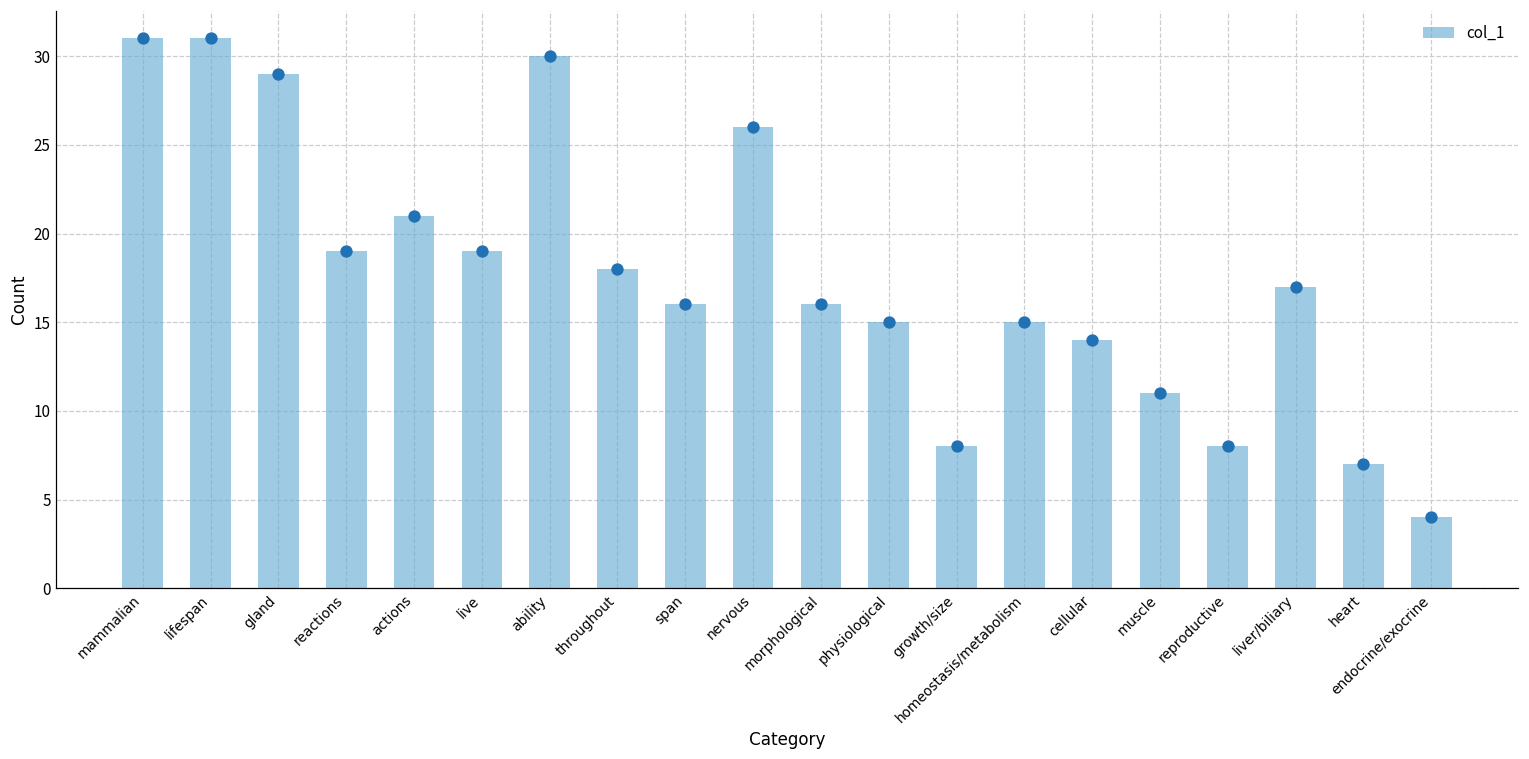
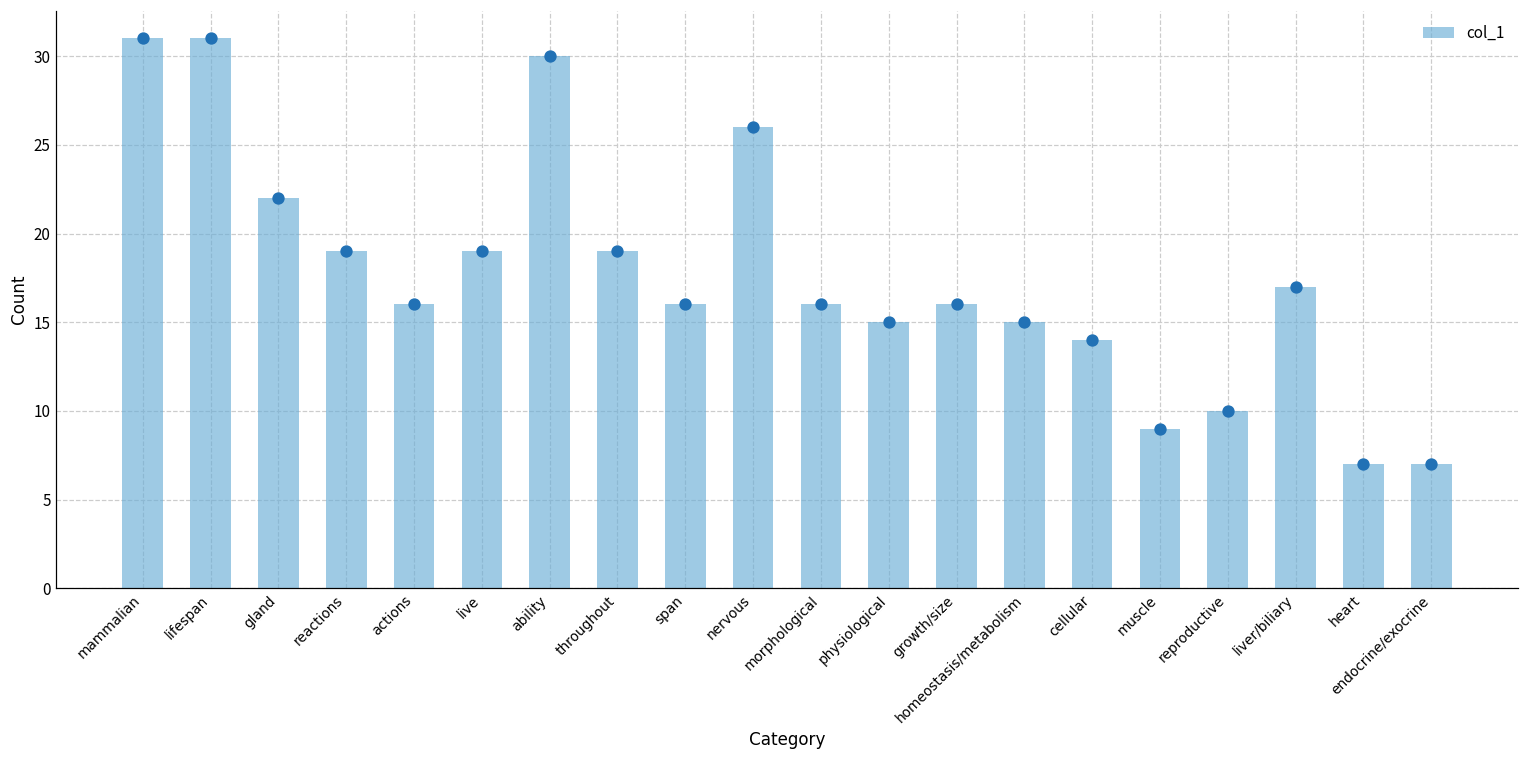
  {
    "col_1": {
      "mammalian": 31,
      "lifespan": 31,
-     "gland": 29,
+     "gland": 22,
      "reactions": 19,
-     "actions": 21,
+     "actions": 16,
      "live": 19,
      "ability": 30,
-     "throughout": 18,
+     "throughout": 19,
      "span": 16,
      "nervous": 26,
      "morphological": 16,
      "physiological": 15,
-     "growth/size": 8,
+     "growth/size": 16,
      "homeostasis/metabolism": 15,
      "cellular": 14,
-     "muscle": 11,
-     "reproductive": 8,
+     "muscle": 9,
+     "reproductive": 10,
      "liver/biliary": 17,
      "heart": 7,
-     "endocrine/exocrine": 4
+     "endocrine/exocrine": 7
    }
  }
